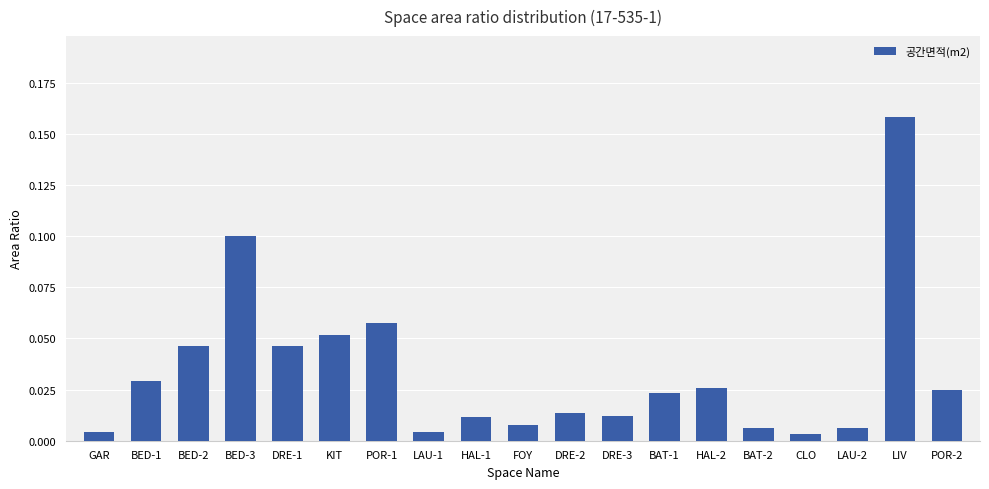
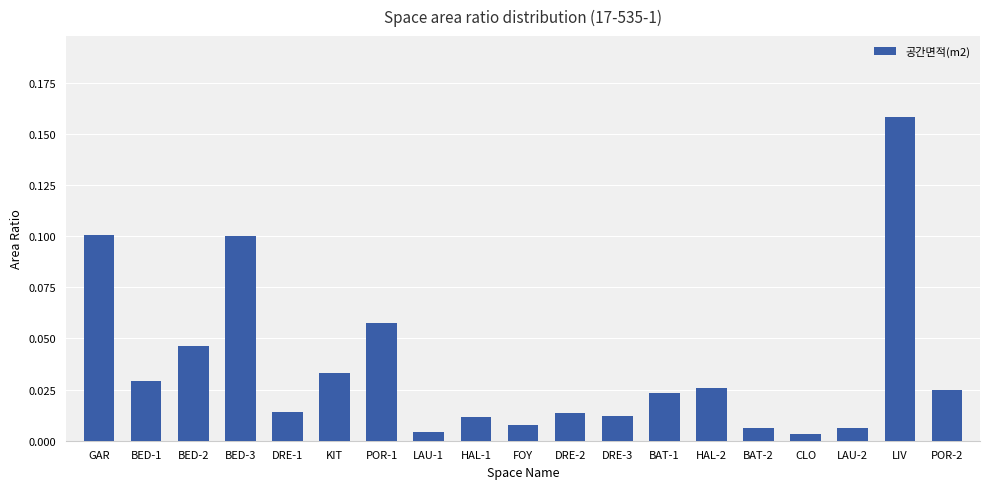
  {
-   "GAR": 0.004,
+   "GAR": 0.101,
    "BED-1": 0.029,
    "BED-2": 0.046,
    "BED-3": 0.100,
-   "DRE-1": 0.046,
-   "KIT": 0.052,
+   "DRE-1": 0.014,
+   "KIT": 0.033,
    "POR-1": 0.058,
    "LAU-1": 0.004,
    "HAL-1": 0.011,
    "FOY": 0.008,
    "DRE-2": 0.014,
    "DRE-3": 0.012,
    "BAT-1": 0.023,
    "HAL-2": 0.026,
    "BAT-2": 0.006,
    "CLO": 0.003,
    "LAU-2": 0.006,
    "LIV": 0.158,
    "POR-2": 0.025
  }
